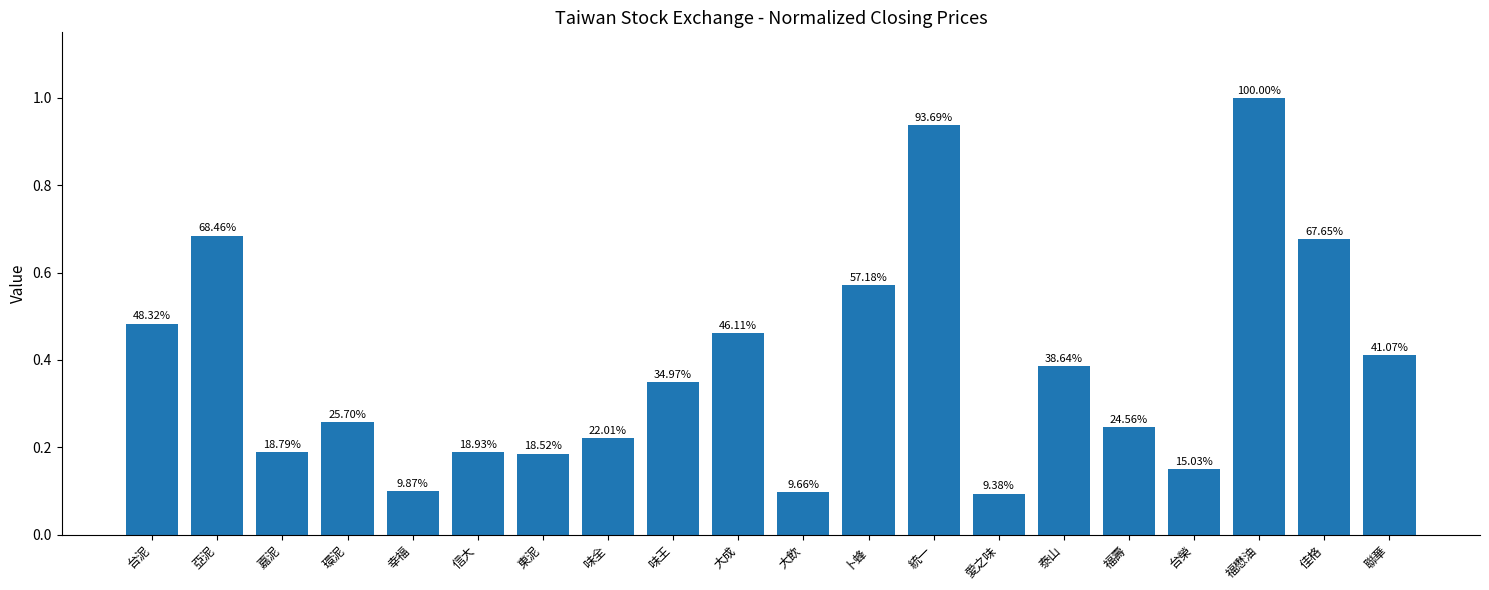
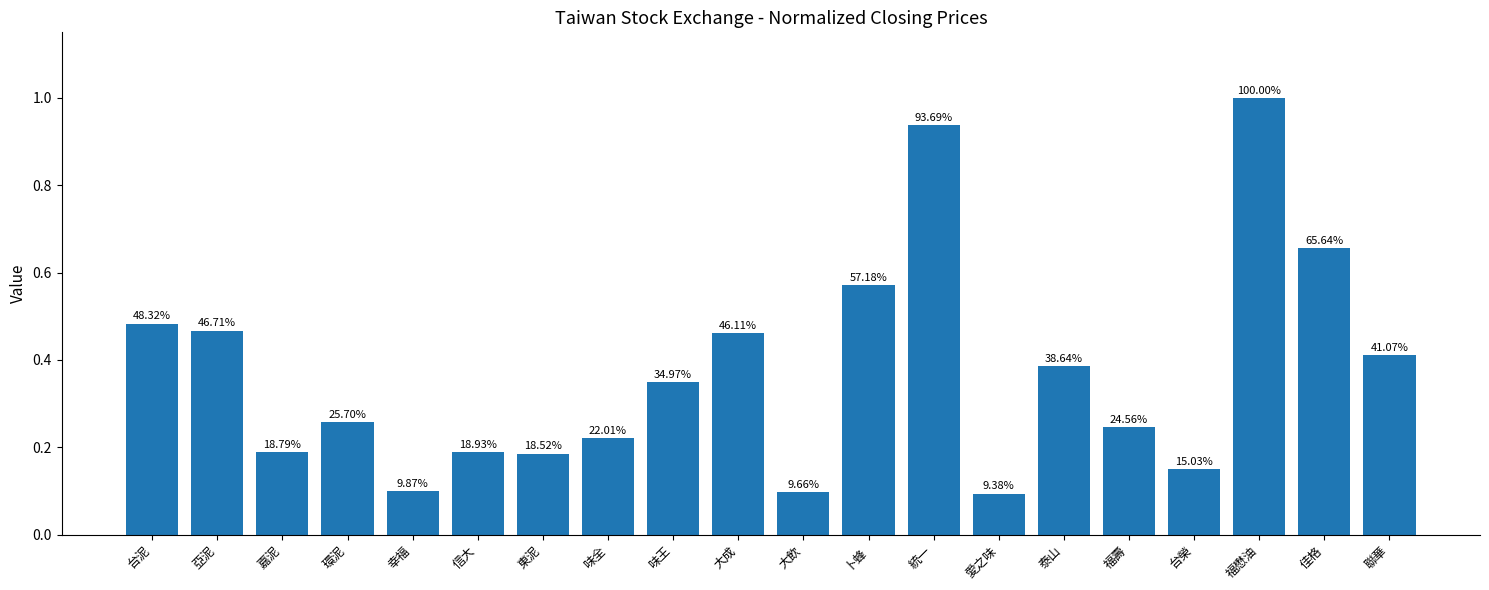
  {
    "台泥": "48.32%",
-   "亞泥": "68.46%",
+   "亞泥": "46.71%",
    "嘉泥": "18.79%",
    "環泥": "25.70%",
    "幸福": "9.87%",
    "信大": "18.93%",
    "東泥": "18.52%",
    "味全": "22.01%",
    "味王": "34.97%",
    "大成": "46.11%",
    "大飲": "9.66%",
    "卜蜂": "57.18%",
    "統一": "93.69%",
    "愛之味": "9.38%",
    "泰山": "38.64%",
    "福壽": "24.56%",
    "台榮": "15.03%",
    "福懋油": "100.00%",
-   "佳格": "67.65%",
+   "佳格": "65.64%",
    "聯華": "41.07%"
  }
